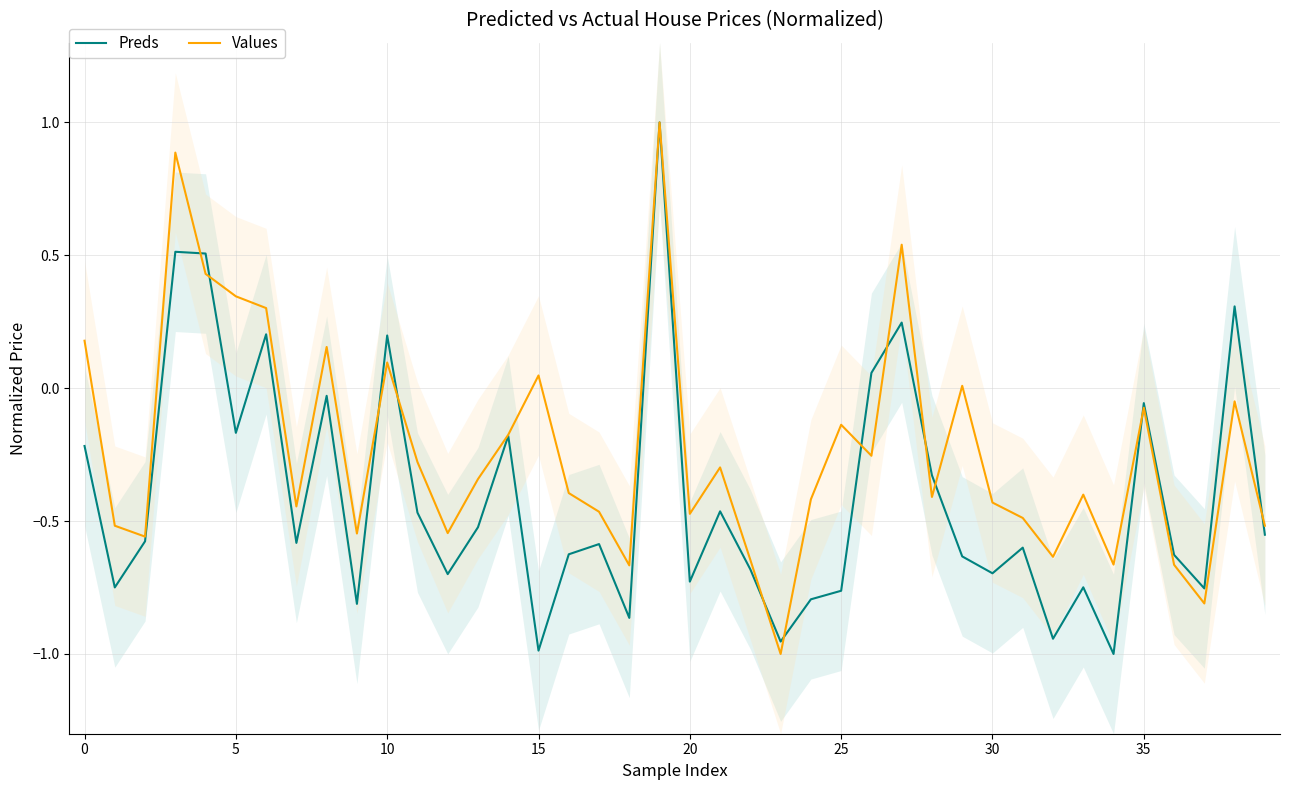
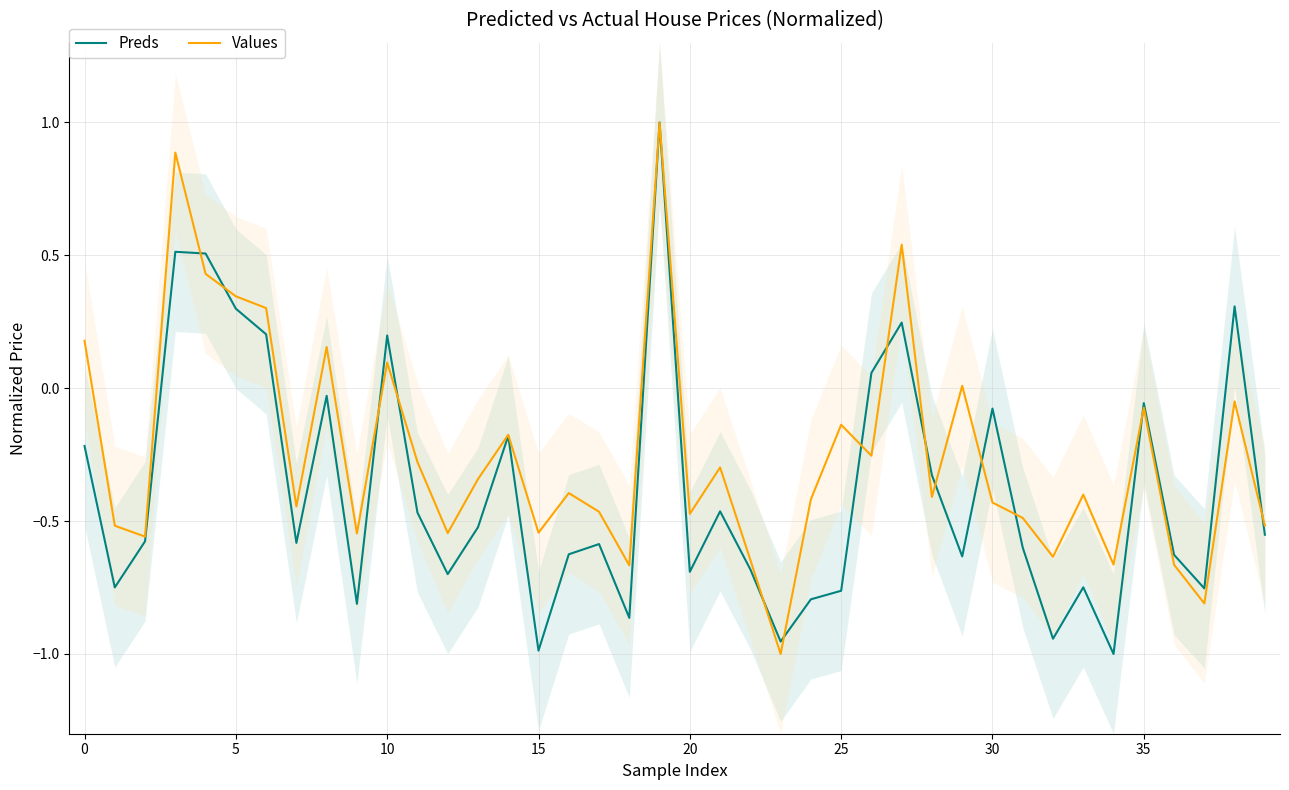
  {
    "Preds": {
      "0": -0.22,
-     "5": -0.17,
+     "5": 0.30,
      "10": 0.20,
      "15": -0.99,
-     "20": -0.73,
+     "20": -0.69,
      "25": -0.76,
-     "30": -0.70,
+     "30": -0.08,
      "35": -0.06
    },
    "Values": {
      "0": 0.18,
      "5": 0.35,
      "10": 0.10,
-     "15": 0.05,
+     "15": -0.54,
      "20": -0.47,
      "25": -0.14,
      "30": -0.43,
      "35": -0.07
    }
  }
